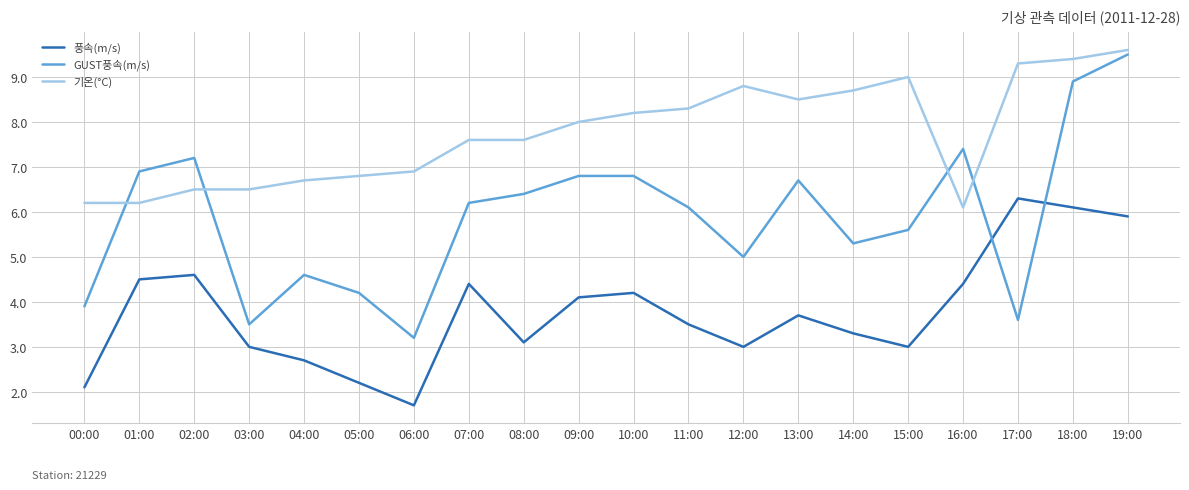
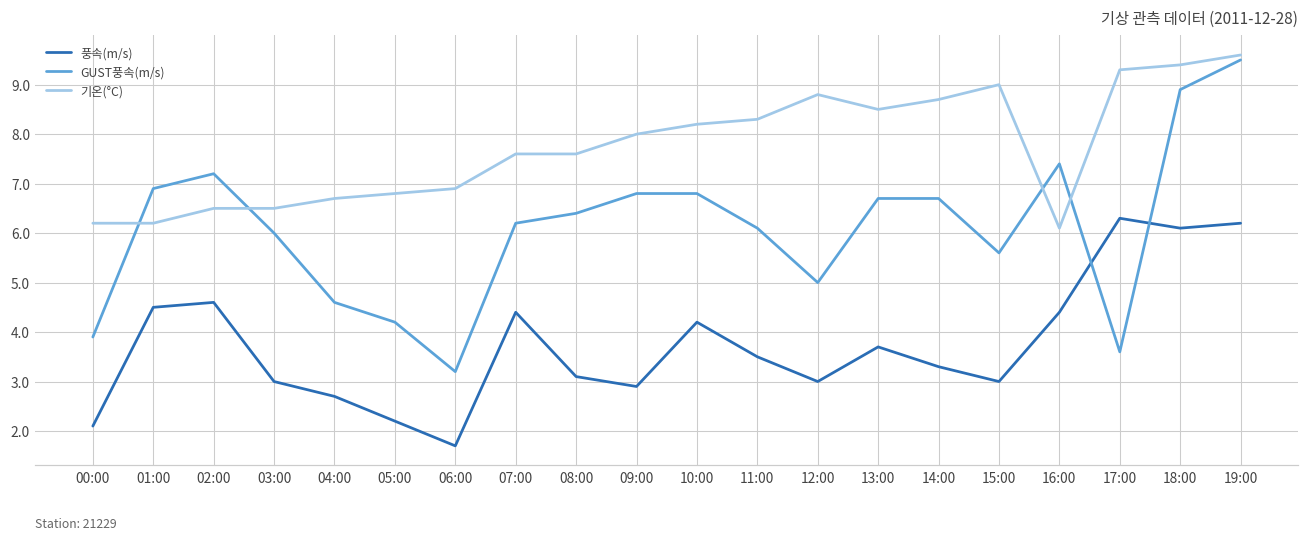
  {
    "풍속(m/s)": {
      "00:00": 2.1,
      "01:00": 4.5,
      "02:00": 4.6,
      "03:00": 3.0,
      "04:00": 2.7,
      "05:00": 2.2,
      "06:00": 1.7,
      "07:00": 4.4,
      "08:00": 3.1,
-     "09:00": 4.1,
+     "09:00": 2.9,
      "10:00": 4.2,
      "11:00": 3.5,
      "12:00": 3.0,
      "13:00": 3.7,
      "14:00": 3.3,
      "15:00": 3.0,
      "16:00": 4.4,
      "17:00": 6.3,
      "18:00": 6.1,
-     "19:00": 5.9
+     "19:00": 6.2
    },
    "GUST풍속(m/s)": {
      "00:00": 3.9,
      "01:00": 6.9,
      "02:00": 7.2,
-     "03:00": 3.5,
+     "03:00": 6.0,
      "04:00": 4.6,
      "05:00": 4.2,
      "06:00": 3.2,
      "07:00": 6.2,
      "08:00": 6.4,
      "09:00": 6.8,
      "10:00": 6.8,
      "11:00": 6.1,
      "12:00": 5.0,
      "13:00": 6.7,
-     "14:00": 5.3,
+     "14:00": 6.7,
      "15:00": 5.6,
      "16:00": 7.4,
      "17:00": 3.6,
      "18:00": 8.9,
      "19:00": 9.5
    },
    "기온(°C)": {
      "00:00": 6.2,
      "01:00": 6.2,
      "02:00": 6.5,
      "03:00": 6.5,
      "04:00": 6.7,
      "05:00": 6.8,
      "06:00": 6.9,
      "07:00": 7.6,
      "08:00": 7.6,
      "09:00": 8.0,
      "10:00": 8.2,
      "11:00": 8.3,
      "12:00": 8.8,
      "13:00": 8.5,
      "14:00": 8.7,
      "15:00": 9.0,
      "16:00": 6.1,
      "17:00": 9.3,
      "18:00": 9.4,
      "19:00": 9.6
    }
  }
